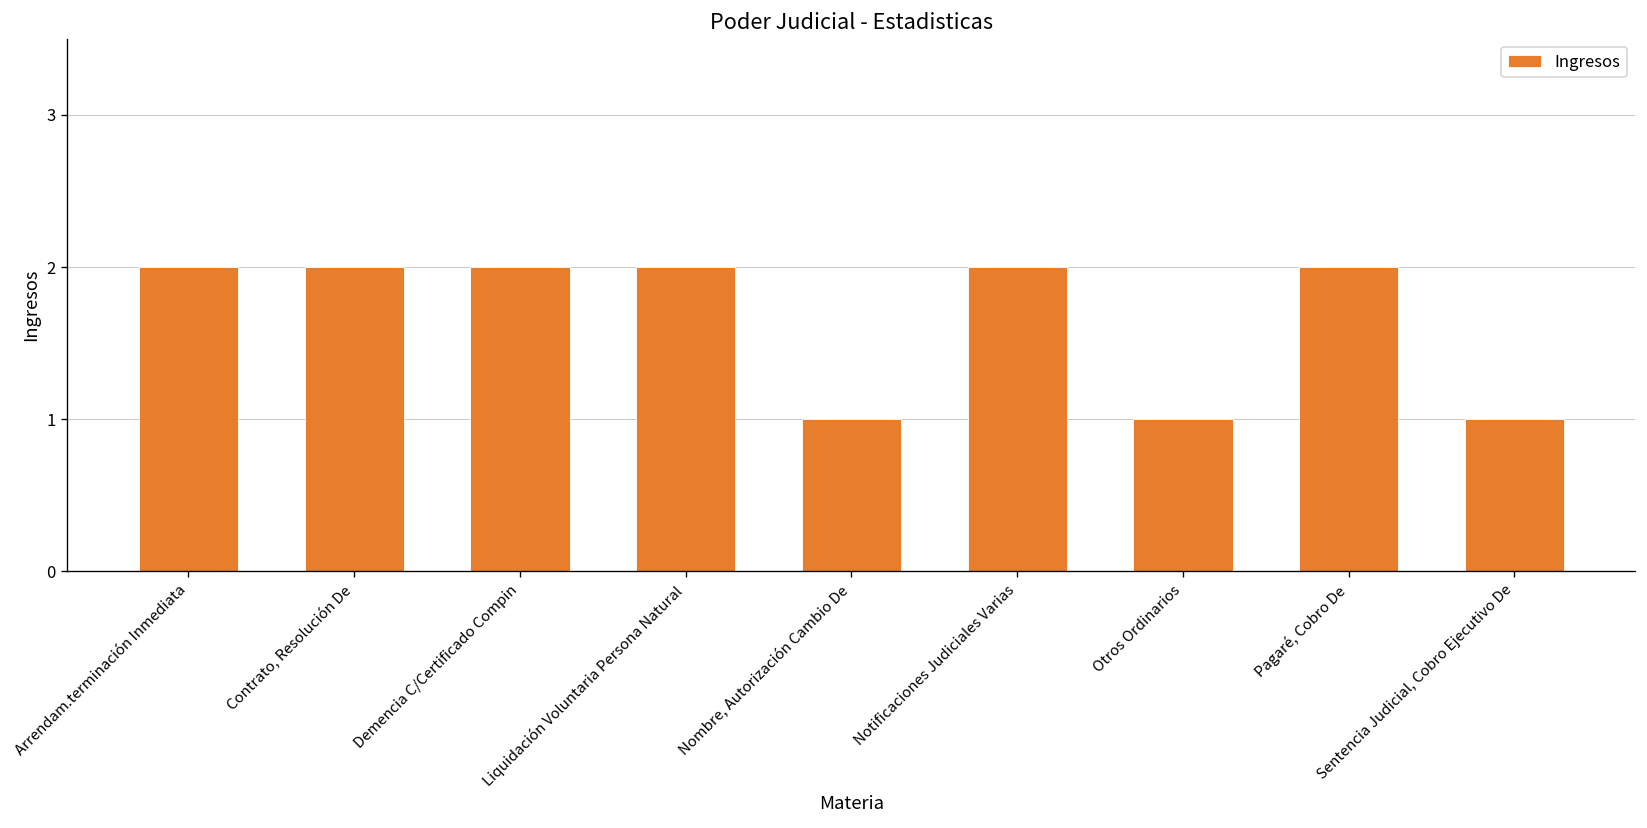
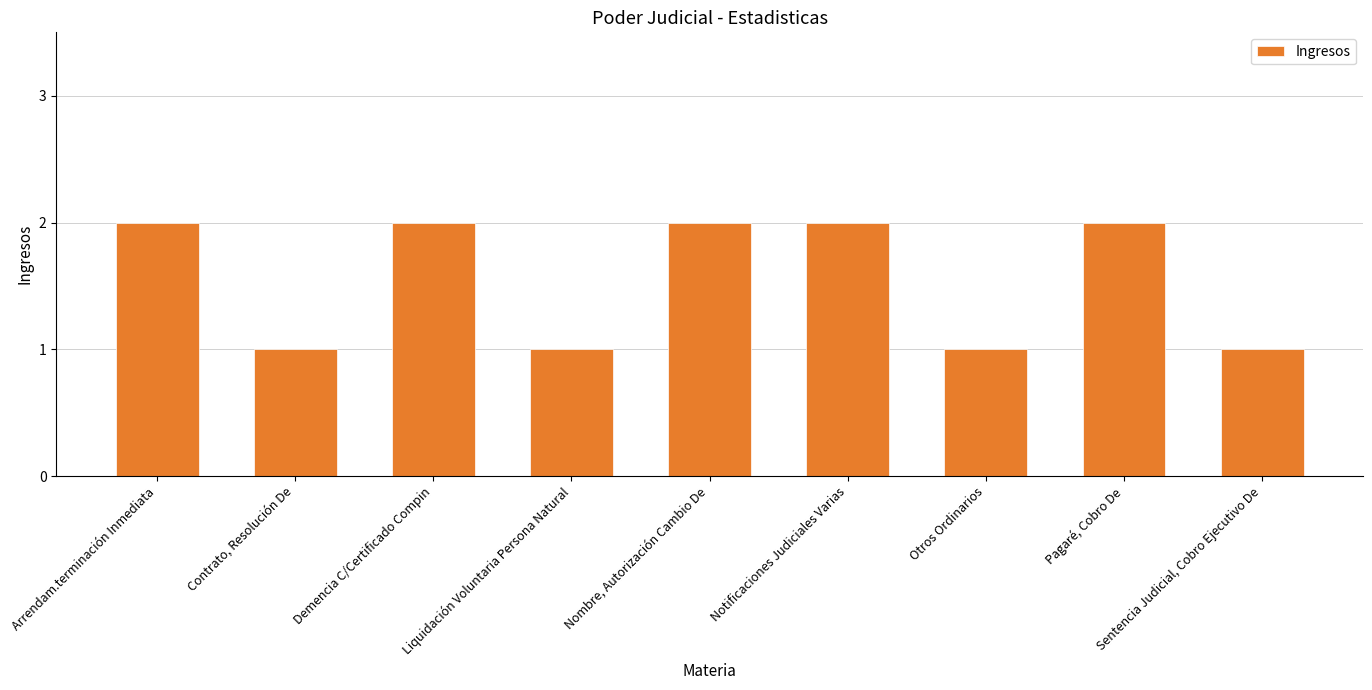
  {
    "Arrendam.terminación Inmediata": 2,
-   "Contrato, Resolución De": 2,
+   "Contrato, Resolución De": 1,
    "Demencia C/Certificado Compin": 2,
-   "Liquidación Voluntaria Persona Natural": 2,
-   "Nombre, Autorización Cambio De": 1,
+   "Liquidación Voluntaria Persona Natural": 1,
+   "Nombre, Autorización Cambio De": 2,
    "Notificaciones Judiciales Varias": 2,
    "Otros Ordinarios": 1,
    "Pagaré, Cobro De": 2,
    "Sentencia Judicial, Cobro Ejecutivo De": 1
  }
